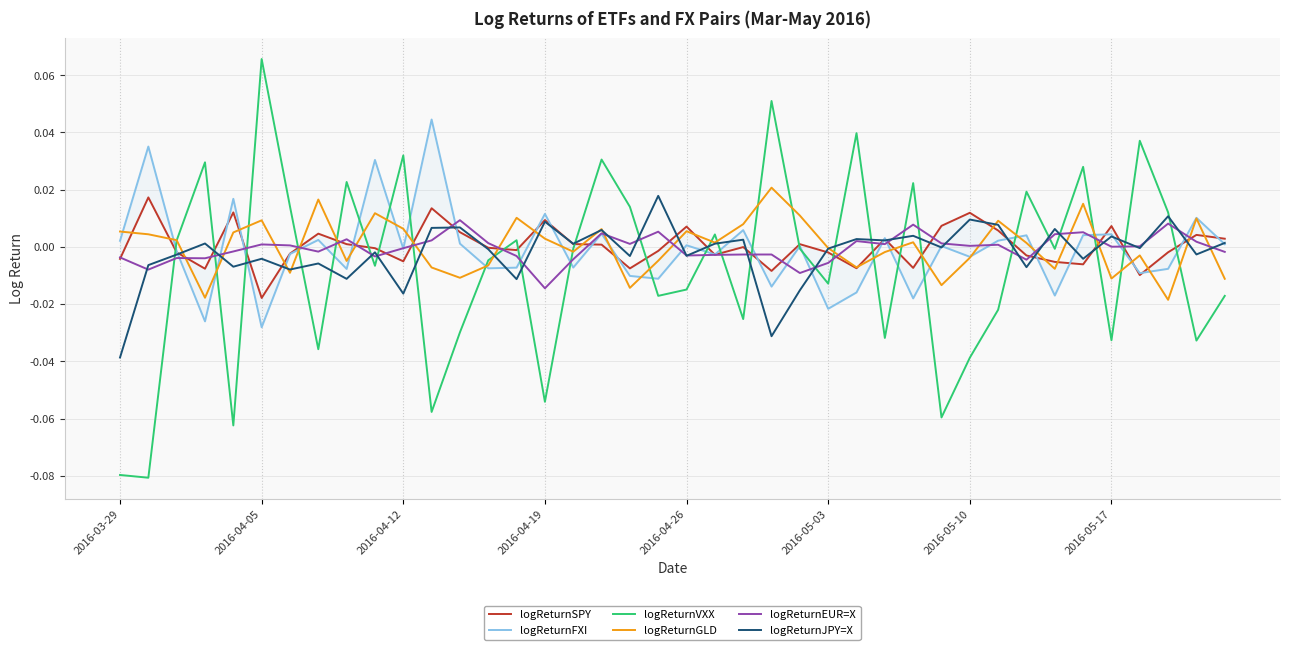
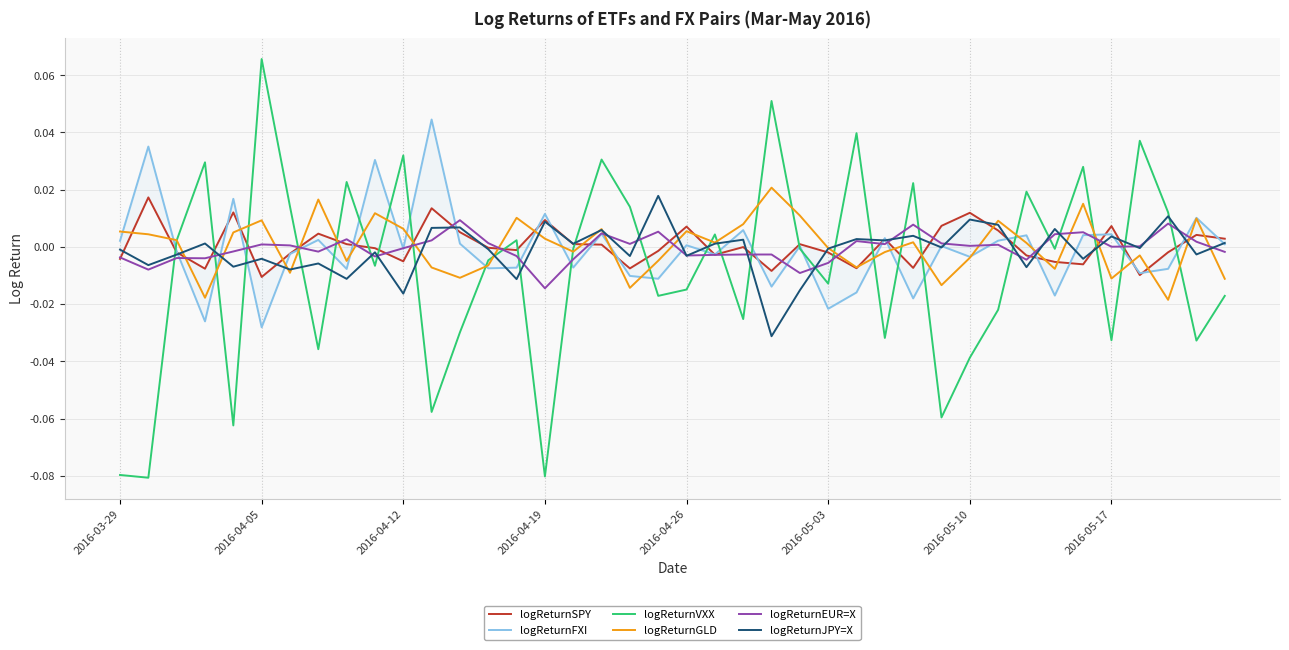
  {
    "logReturnSPY": {
-     "2016-04-05": -0.018,
+     "2016-04-05": -0.010,
      "2016-04-12": -0.005
    },
    "logReturnVXX": {
      "2016-03-29": -0.080,
      "2016-04-05": 0.066,
      "2016-04-12": 0.032,
-     "2016-04-19": -0.054,
+     "2016-04-19": -0.080,
      "2016-04-26": -0.015,
      "2016-05-03": -0.013,
      "2016-05-10": -0.039,
      "2016-05-17": -0.033
    },
    "logReturnGLD": {
      "2016-03-29": 0.005,
      "2016-04-05": 0.009,
      "2016-04-12": 0.006,
      "2016-04-19": 0.003,
      "2016-04-26": 0.005,
      "2016-05-17": -0.011
    },
    "logReturnEUR=X": {
      "2016-04-05": 0.001,
      "2016-04-19": -0.014,
      "2016-05-03": -0.006,
      "2016-05-10": 0.000,
      "2016-05-17": 0.000
    },
    "logReturnJPY=X": {
-     "2016-03-29": -0.039,
+     "2016-03-29": -0.001,
      "2016-04-05": -0.004,
      "2016-04-12": -0.016,
      "2016-05-10": 0.010
    }
  }
